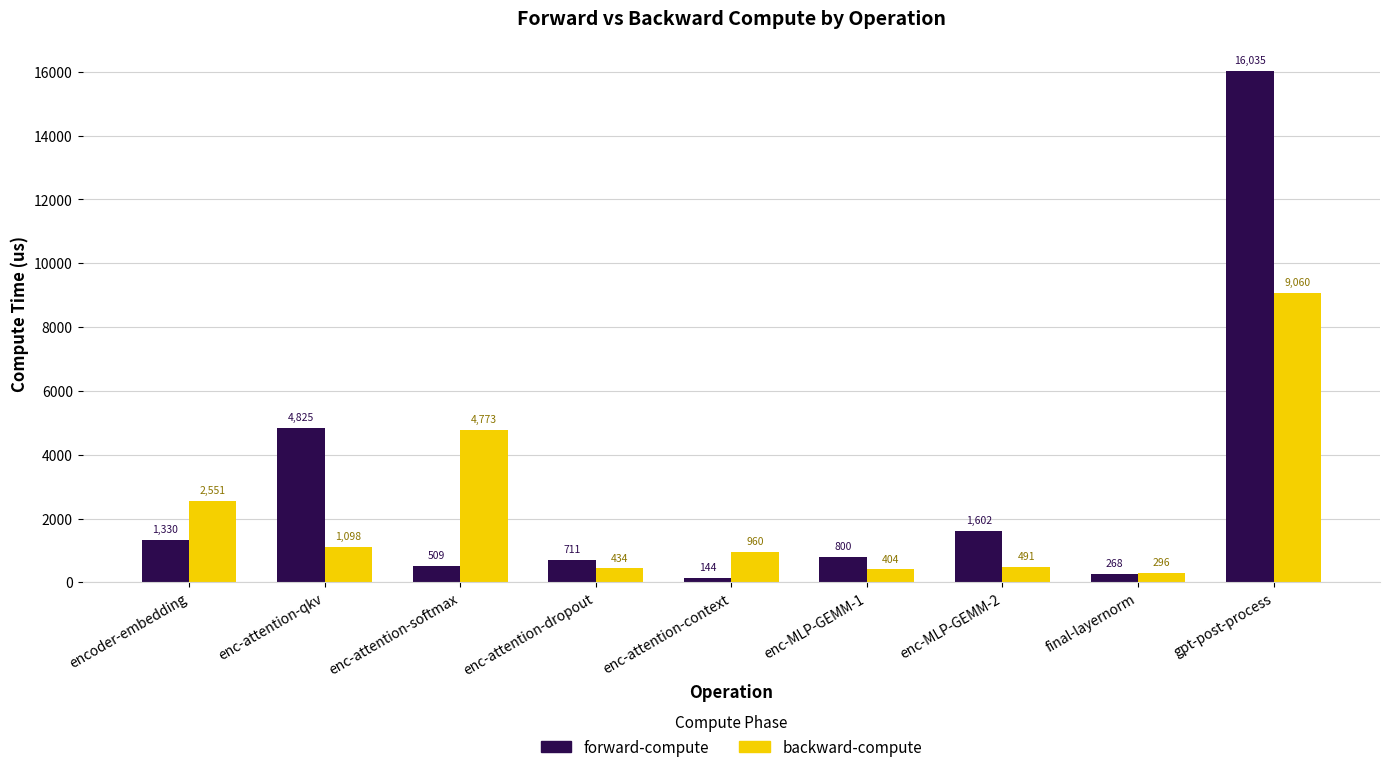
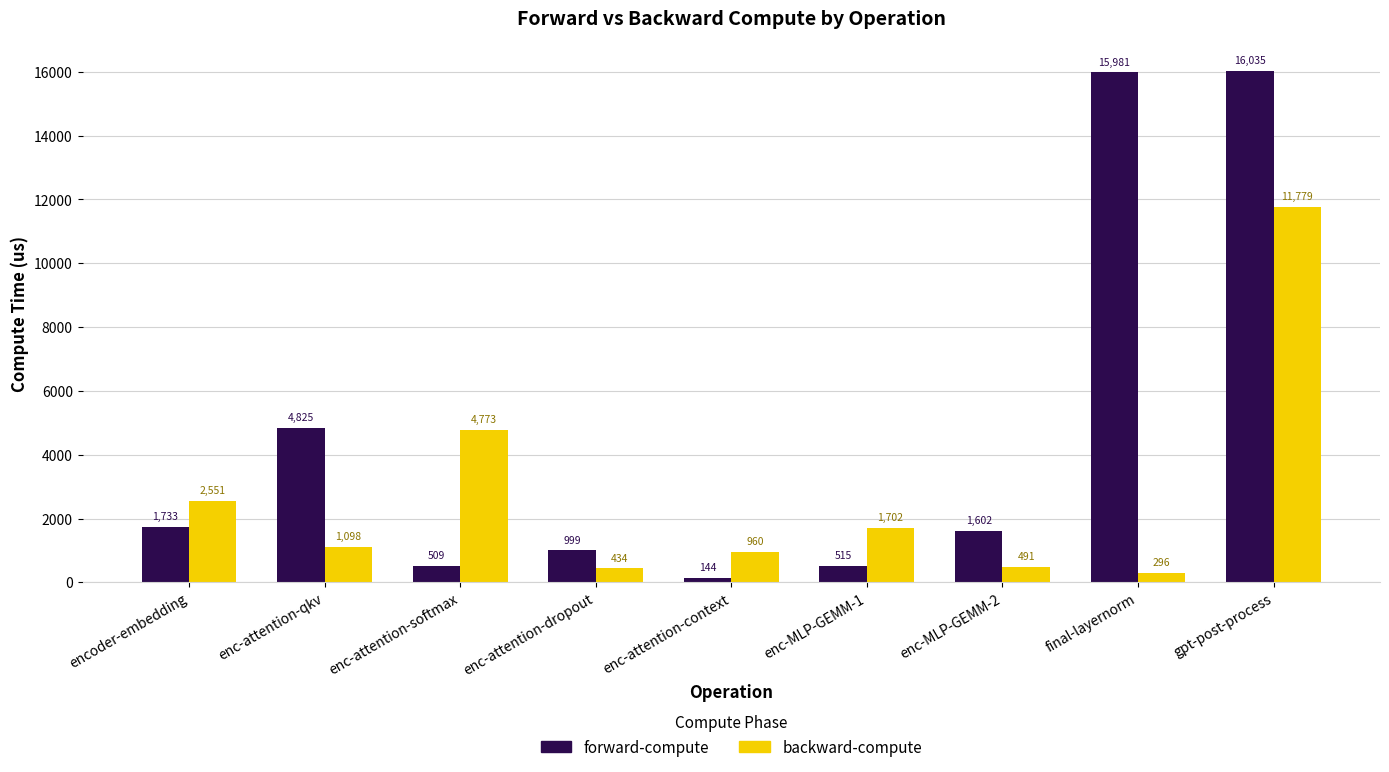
  {
    "forward-compute": {
-     "encoder-embedding": "1,330",
+     "encoder-embedding": "1,733",
      "enc-attention-qkv": "4,825",
      "enc-attention-softmax": "509",
-     "enc-attention-dropout": "711",
+     "enc-attention-dropout": "999",
      "enc-attention-context": "144",
-     "enc-MLP-GEMM-1": "800",
+     "enc-MLP-GEMM-1": "515",
      "enc-MLP-GEMM-2": "1,602",
-     "final-layernorm": "268",
+     "final-layernorm": "15,981",
      "gpt-post-process": "16,035"
    },
    "backward-compute": {
      "encoder-embedding": "2,551",
      "enc-attention-qkv": "1,098",
      "enc-attention-softmax": "4,773",
      "enc-attention-dropout": "434",
      "enc-attention-context": "960",
-     "enc-MLP-GEMM-1": "404",
+     "enc-MLP-GEMM-1": "1,702",
      "enc-MLP-GEMM-2": "491",
      "final-layernorm": "296",
-     "gpt-post-process": "9,060"
+     "gpt-post-process": "11,779"
    }
  }
